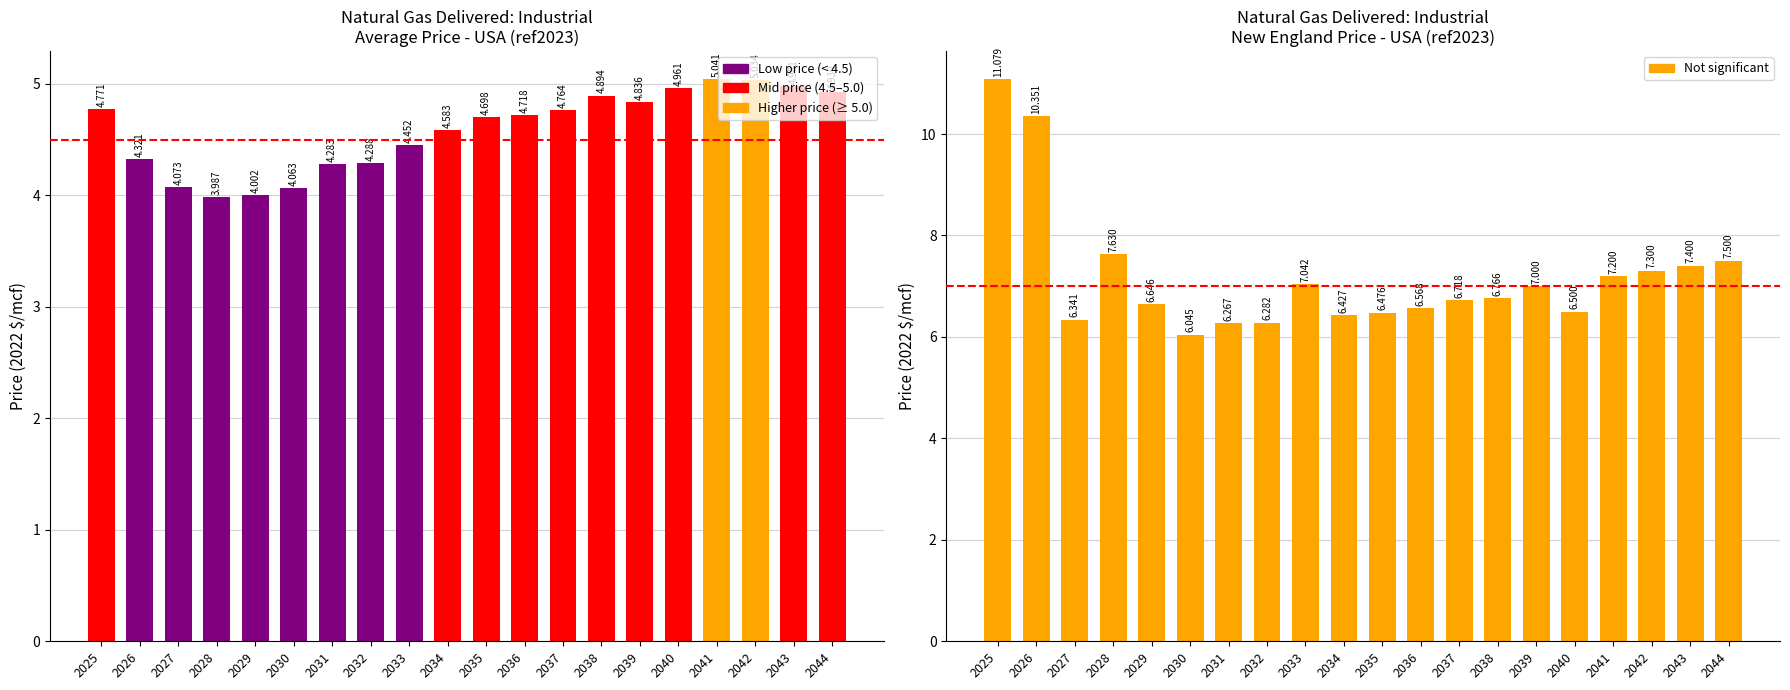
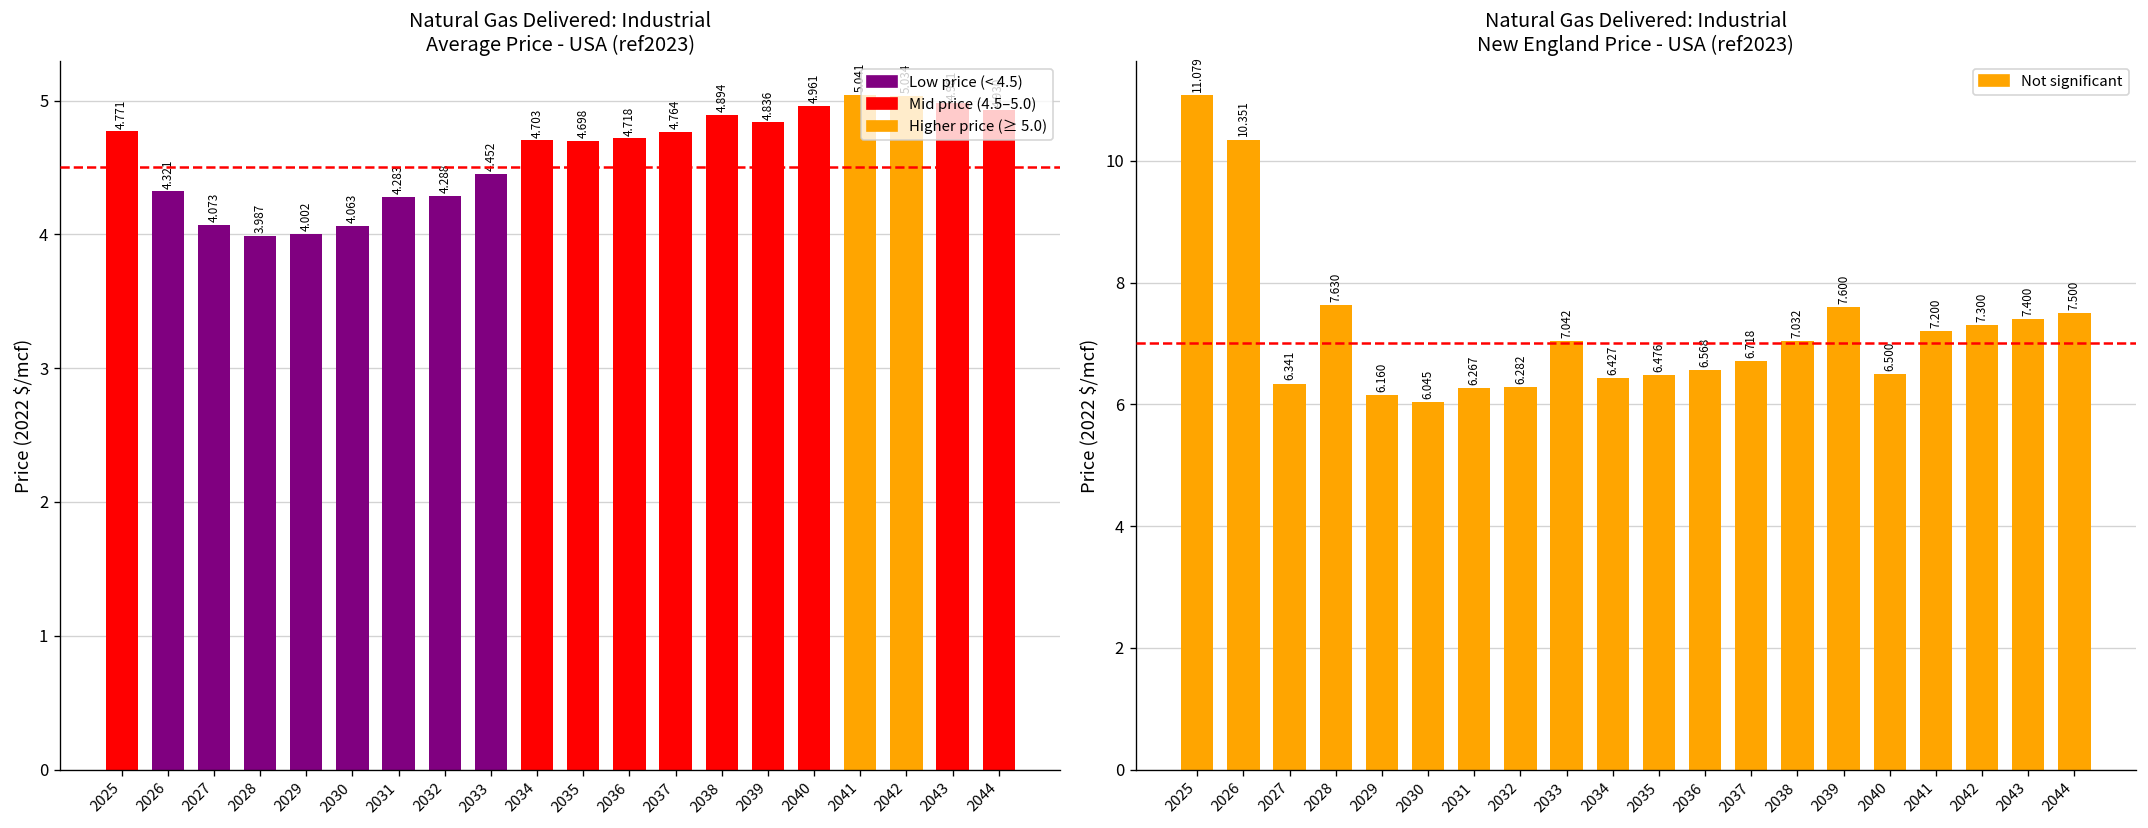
  {
    "Natural Gas Delivered: Industrial Average Price - USA (ref2023)": {
      "2025": 4.771,
      "2026": 4.321,
      "2027": 4.073,
      "2028": 3.987,
      "2029": 4.002,
      "2030": 4.063,
      "2031": 4.283,
      "2032": 4.288,
      "2033": 4.452,
-     "2034": 4.583,
+     "2034": 4.703,
      "2035": 4.698,
      "2036": 4.718,
      "2037": 4.764,
      "2038": 4.894,
      "2039": 4.836,
      "2040": 4.961
    },
    "Natural Gas Delivered: Industrial New England Price - USA (ref2023)": {
      "2025": 11.079,
      "2026": 10.351,
      "2027": 6.341,
      "2028": 7.630,
-     "2029": 6.646,
+     "2029": 6.160,
      "2030": 6.045,
      "2031": 6.267,
      "2032": 6.282,
      "2033": 7.042,
      "2034": 6.427,
      "2035": 6.476,
      "2036": 6.568,
      "2037": 6.718,
-     "2038": 6.766,
-     "2039": 7.000,
+     "2038": 7.032,
+     "2039": 7.600,
      "2040": 6.500,
      "2041": 7.200,
      "2042": 7.300,
      "2043": 7.400,
      "2044": 7.500
    }
  }
